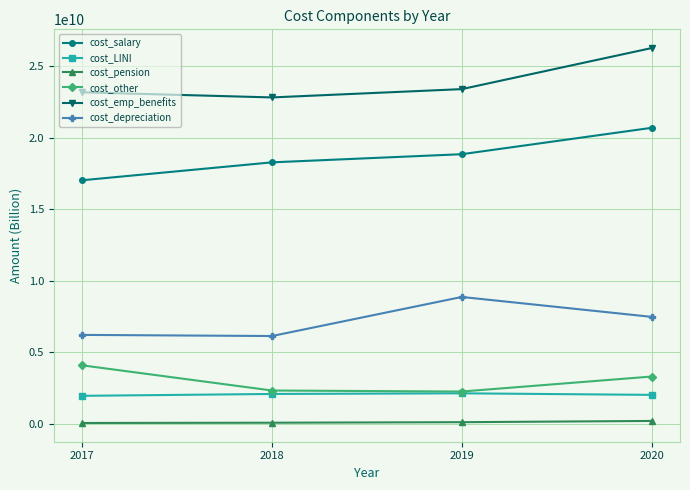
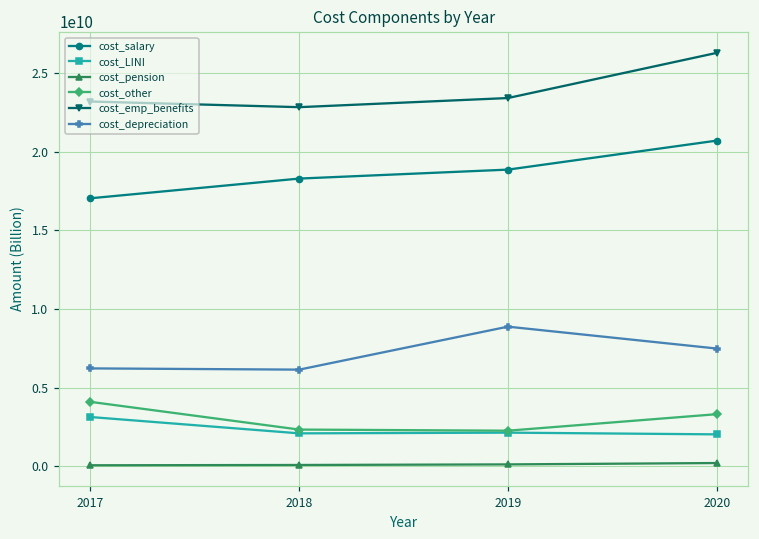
  {
    "cost_LINI": {
-     "2017": 2000000000,
+     "2017": 3100000000,
      "2018": 2100000000,
      "2020": 2000000000
    },
    "cost_depreciation": {
      "2017": 6200000000,
      "2018": 6200000000,
      "2019": 8900000000,
      "2020": 7500000000
    }
  }
